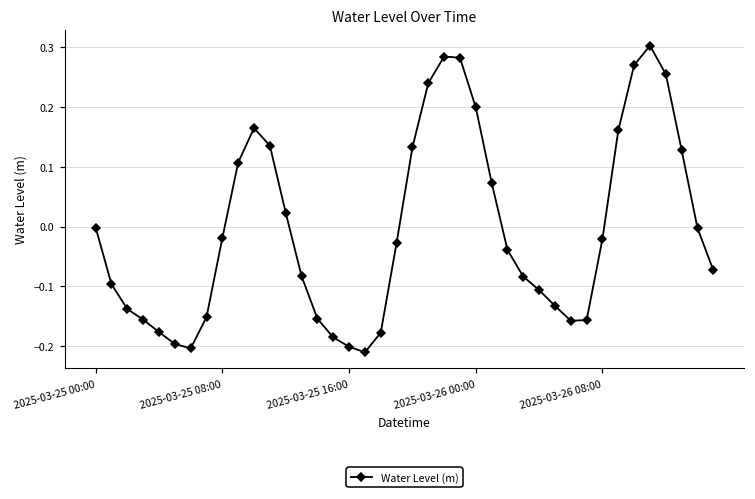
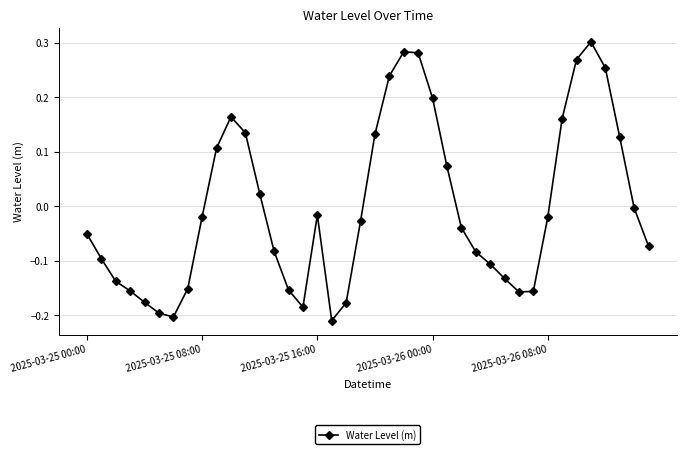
  {
-   "2025-03-25 00:00": 0.00,
+   "2025-03-25 00:00": -0.05,
    "2025-03-25 08:00": -0.02,
-   "2025-03-25 16:00": -0.20,
+   "2025-03-25 16:00": -0.02,
    "2025-03-26 00:00": 0.20,
    "2025-03-26 08:00": -0.02
  }
